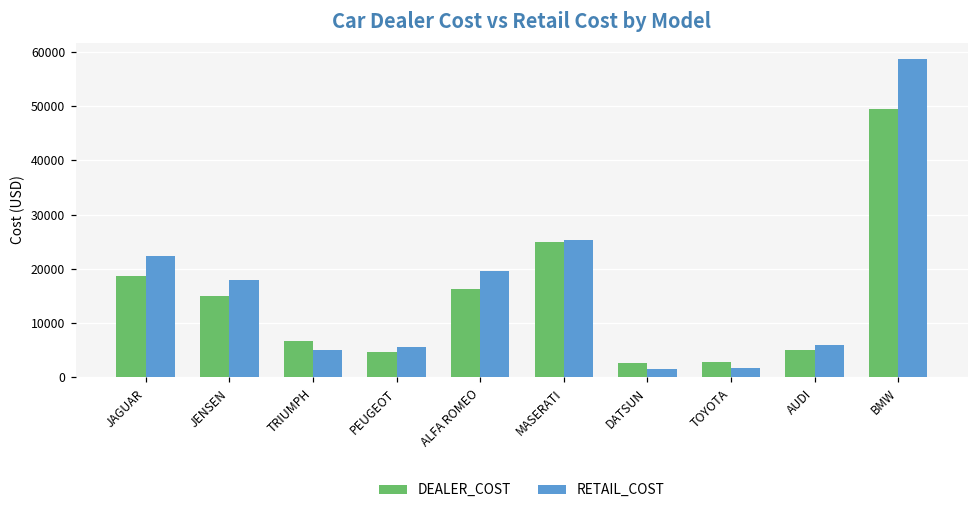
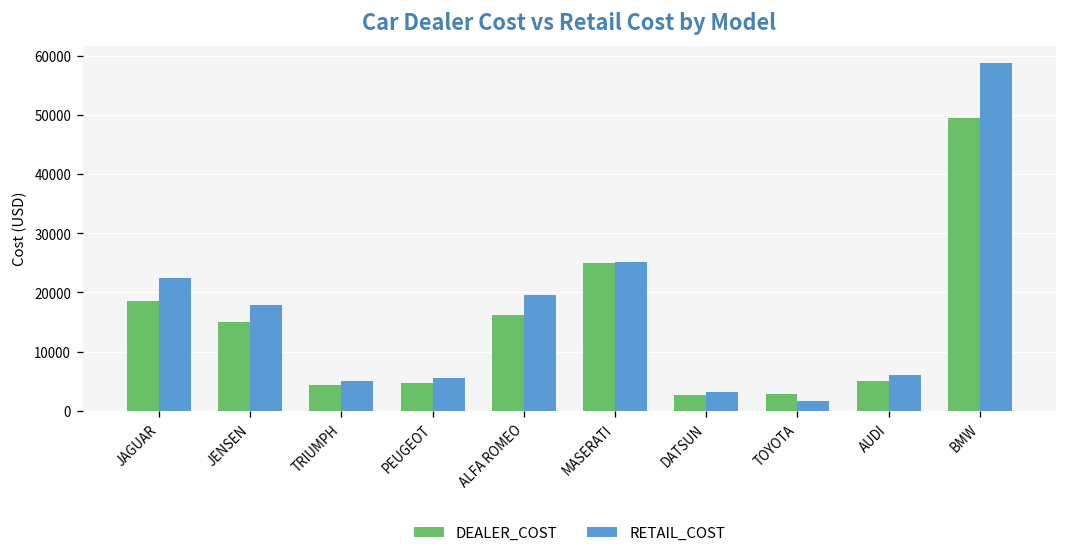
  {
    "DEALER_COST": {
      "JAGUAR": 19000,
      "JENSEN": 15000,
-     "TRIUMPH": 7000,
+     "TRIUMPH": 4000,
      "PEUGEOT": 5000,
      "ALFA ROMEO": 16000,
      "MASERATI": 25000,
      "DATSUN": 3000,
      "TOYOTA": 3000,
      "AUDI": 5000,
      "BMW": 50000
    },
    "RETAIL_COST": {
      "JAGUAR": 22000,
      "JENSEN": 18000,
      "TRIUMPH": 5000,
      "PEUGEOT": 6000,
      "ALFA ROMEO": 20000,
      "MASERATI": 25000,
-     "DATSUN": 1000,
+     "DATSUN": 3000,
      "TOYOTA": 2000,
      "AUDI": 6000,
      "BMW": 59000
    }
  }
